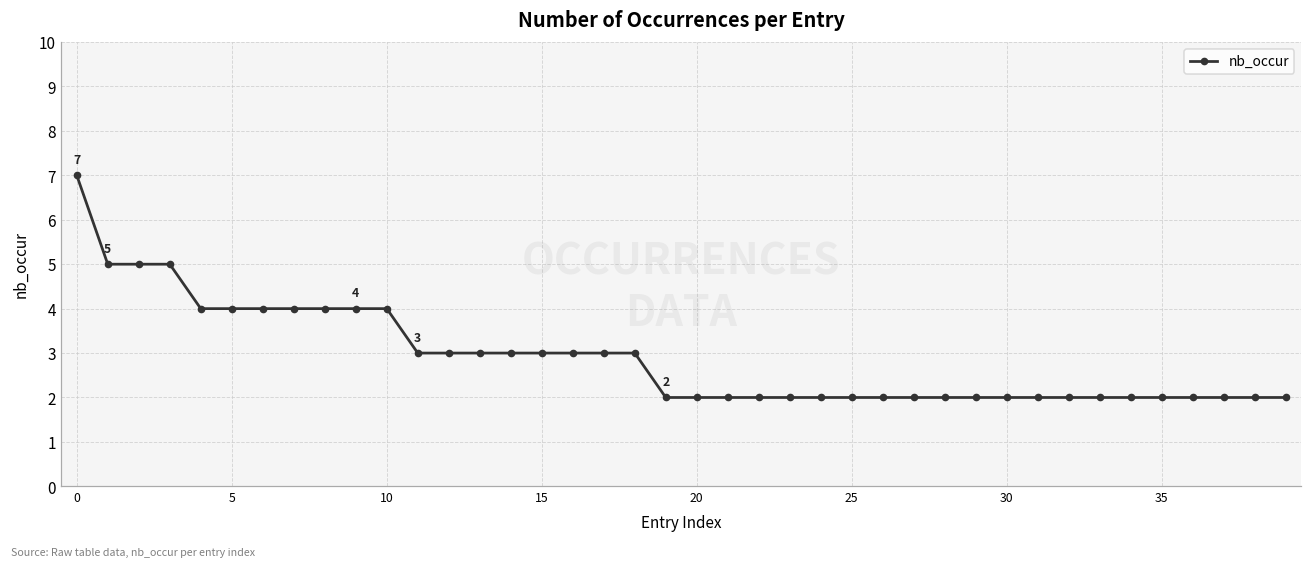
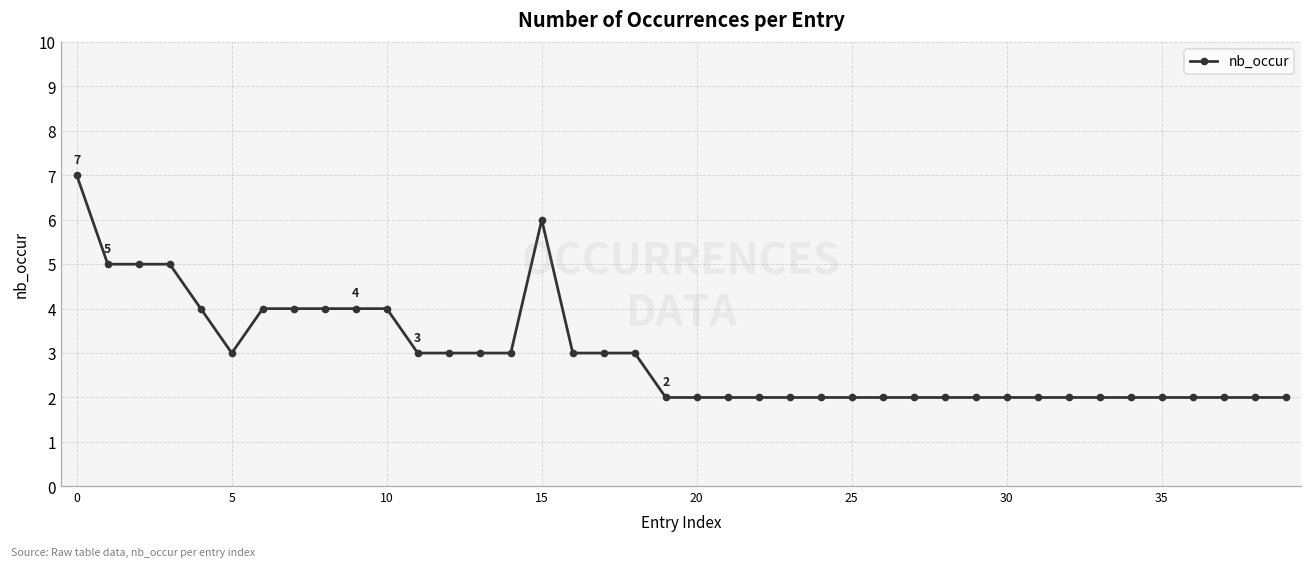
  {
-   "5": 4,
-   "15": 3,
+   "5": 3,
+   "15": 6,
    "25": 2,
    "30": 2,
    "35": 2
  }
